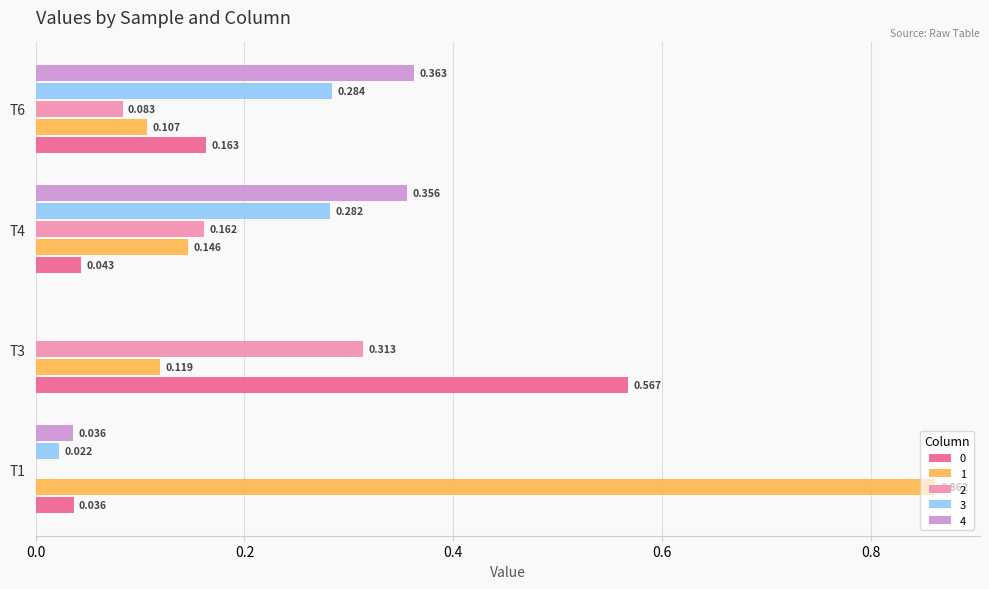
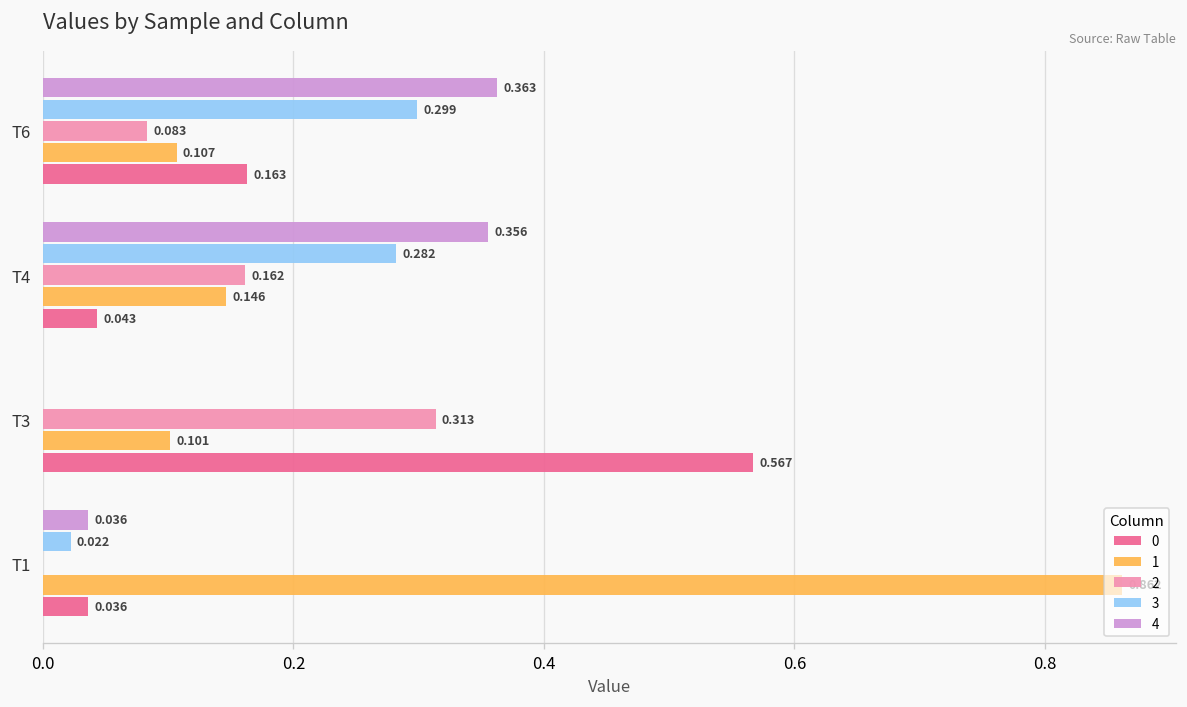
  {
    "1": {
      "T6": 0.107,
      "T4": 0.146,
-     "T3": 0.119
+     "T3": 0.101
    },
    "3": {
-     "T6": 0.284,
+     "T6": 0.299,
      "T4": 0.282,
      "T1": 0.022
    }
  }
